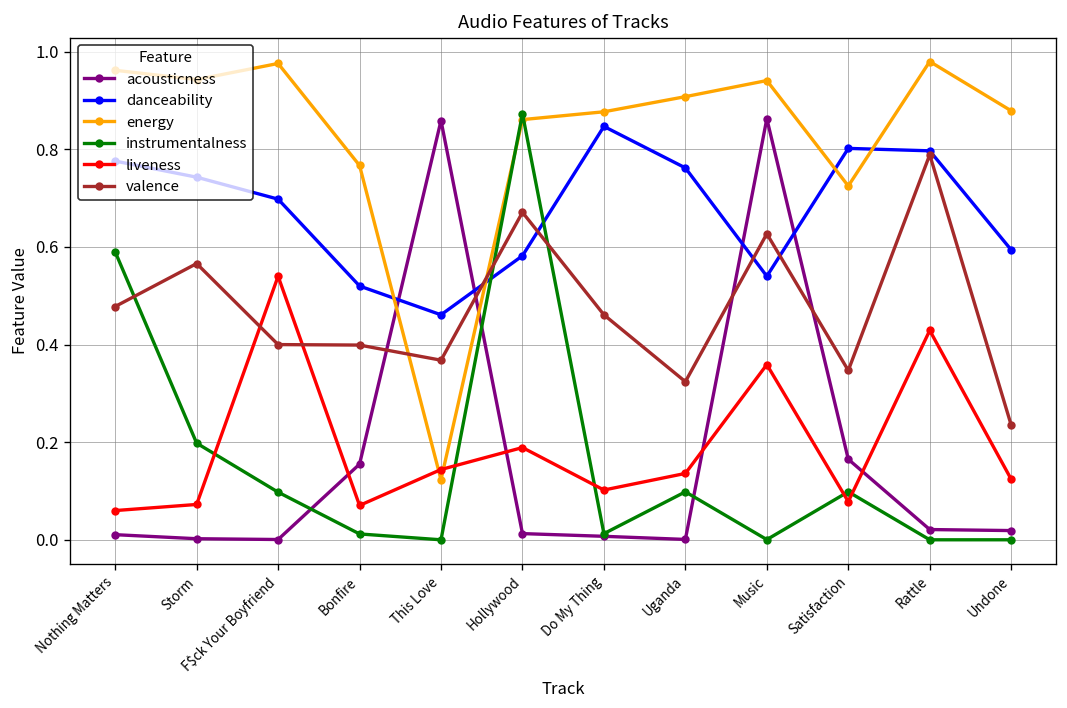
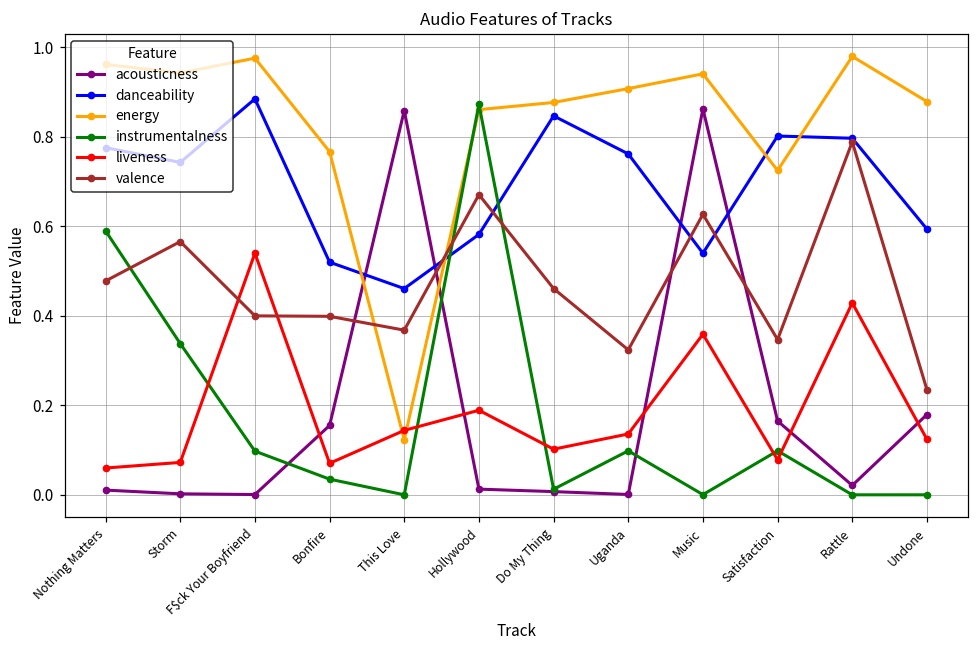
  {
    "acousticness": {
      "Nothing Matters": 0.01,
      "Storm": 0.00,
      "F$ck Your Boyfriend": 0.00,
      "Bonfire": 0.16,
      "This Love": 0.86,
      "Hollywood": 0.01,
      "Uganda": 0.00,
      "Music": 0.86,
      "Satisfaction": 0.17,
      "Rattle": 0.02,
-     "Undone": 0.02
+     "Undone": 0.18
    },
    "danceability": {
-     "F$ck Your Boyfriend": 0.70,
+     "F$ck Your Boyfriend": 0.89,
      "Bonfire": 0.52,
      "This Love": 0.46,
      "Hollywood": 0.58,
      "Do My Thing": 0.85,
      "Uganda": 0.76,
      "Music": 0.54,
      "Satisfaction": 0.80,
      "Rattle": 0.80,
      "Undone": 0.59
    },
    "energy": {
      "F$ck Your Boyfriend": 0.98,
      "Bonfire": 0.77,
      "This Love": 0.12,
      "Hollywood": 0.86,
      "Do My Thing": 0.88,
      "Uganda": 0.91,
      "Music": 0.94,
      "Satisfaction": 0.73,
      "Rattle": 0.98,
      "Undone": 0.88
    },
    "instrumentalness": {
      "Nothing Matters": 0.59,
-     "Storm": 0.20,
+     "Storm": 0.34,
      "F$ck Your Boyfriend": 0.10,
-     "Bonfire": 0.01,
+     "Bonfire": 0.04,
      "This Love": 0.00,
      "Hollywood": 0.87,
      "Uganda": 0.10,
      "Music": 0.00,
      "Satisfaction": 0.10,
      "Rattle": 0.00,
      "Undone": 0.00
    },
    "liveness": {
      "Nothing Matters": 0.06,
      "Storm": 0.07,
      "F$ck Your Boyfriend": 0.54,
      "Bonfire": 0.07,
      "This Love": 0.14,
      "Hollywood": 0.19,
      "Do My Thing": 0.10,
      "Uganda": 0.14,
      "Music": 0.36,
      "Satisfaction": 0.08,
      "Rattle": 0.43,
      "Undone": 0.12
    },
    "valence": {
      "Nothing Matters": 0.48,
      "Storm": 0.57,
      "F$ck Your Boyfriend": 0.40,
      "Bonfire": 0.40,
      "This Love": 0.37,
      "Hollywood": 0.67,
      "Do My Thing": 0.46,
      "Uganda": 0.32,
      "Music": 0.63,
      "Satisfaction": 0.35,
      "Rattle": 0.79,
      "Undone": 0.24
    }
  }
